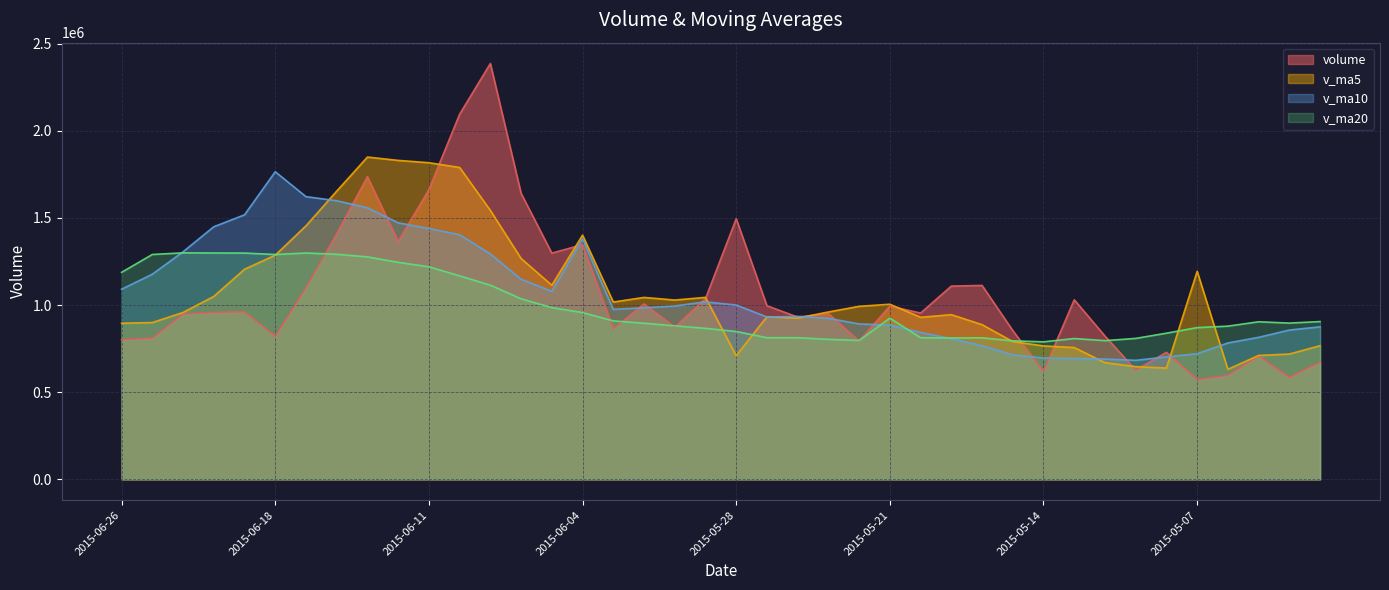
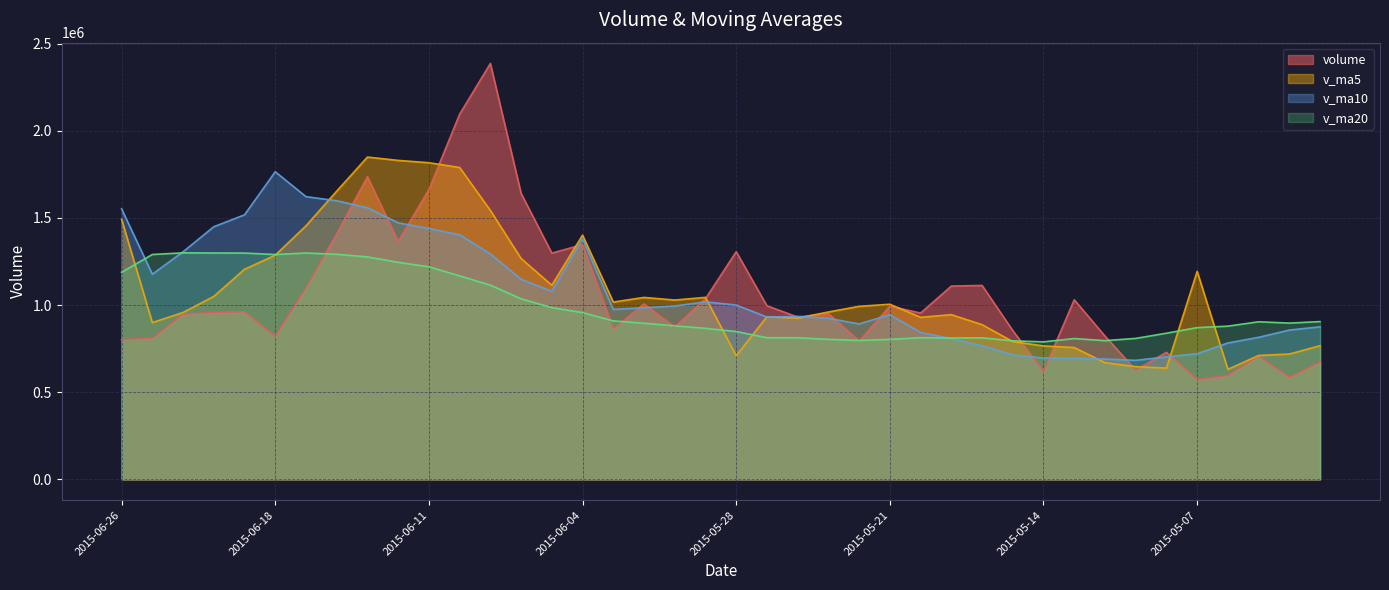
  {
    "volume": {
      "2015-06-26": 800000,
      "2015-06-18": 820000,
      "2015-06-11": 1660000,
      "2015-06-04": 1350000,
-     "2015-05-28": 1500000,
+     "2015-05-28": 1310000,
      "2015-05-14": 620000,
      "2015-05-07": 570000
    },
    "v_ma5": {
-     "2015-06-26": 900000,
+     "2015-06-26": 1490000,
      "2015-06-11": 1820000,
      "2015-06-04": 1400000,
      "2015-05-28": 710000,
      "2015-05-14": 770000,
      "2015-05-07": 1190000
    },
    "v_ma10": {
-     "2015-06-26": 1090000,
+     "2015-06-26": 1550000,
      "2015-06-18": 1770000,
      "2015-06-11": 1440000,
      "2015-06-04": 1380000,
      "2015-05-28": 1000000,
-     "2015-05-21": 890000,
+     "2015-05-21": 940000,
      "2015-05-14": 700000,
      "2015-05-07": 720000
    },
    "v_ma20": {
      "2015-06-26": 1190000,
      "2015-06-11": 1220000,
      "2015-06-04": 960000,
      "2015-05-28": 850000,
-     "2015-05-21": 920000,
+     "2015-05-21": 800000,
      "2015-05-14": 790000,
      "2015-05-07": 870000
    }
  }
